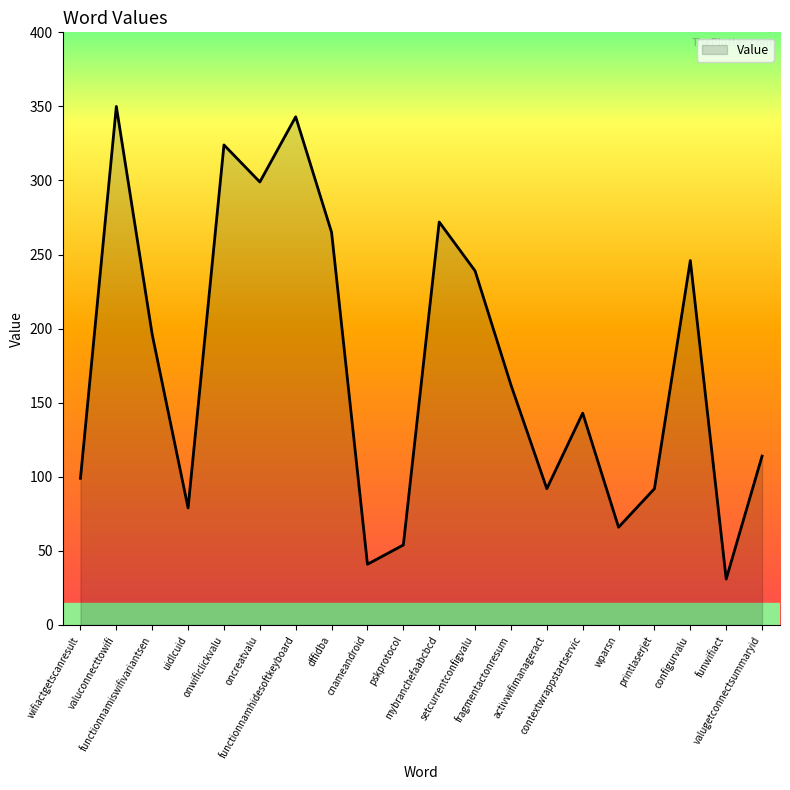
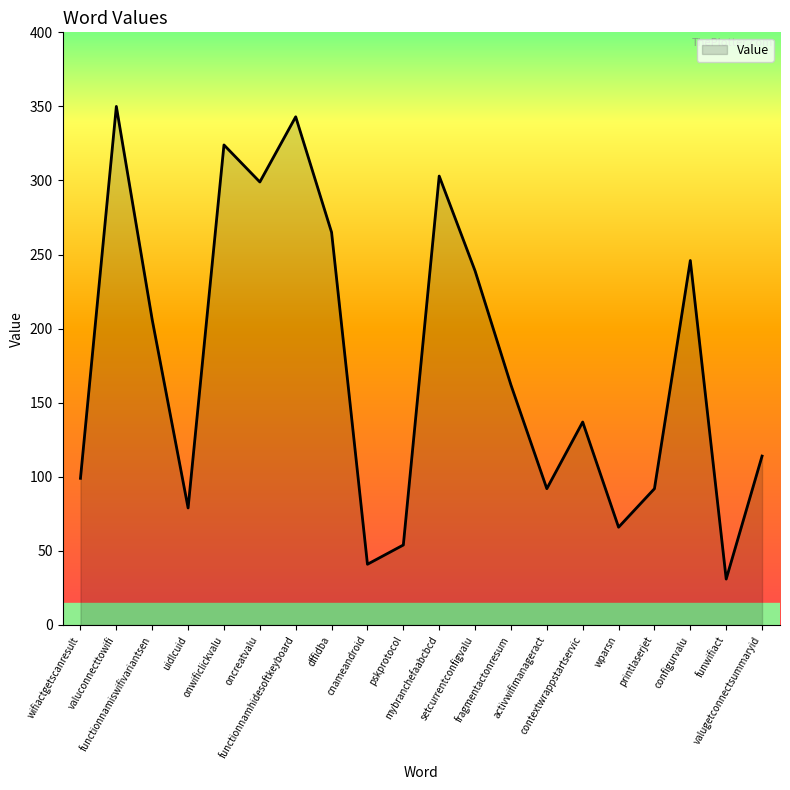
  {
    "wifiactgetscanresult": 99,
    "valuconnecttowifi": 350,
-   "functionnamiswifivariantsen": 196,
+   "functionnamiswifivariantsen": 206,
    "uidlcuid": 79,
    "onwificlickvalu": 324,
    "oncreatvalu": 299,
    "functionnamhidesoftkeyboard": 343,
    "dffidba": 265,
    "cnameandroid": 41,
    "pskprotocol": 54,
-   "mybranchefaabcbcd": 272,
+   "mybranchefaabcbcd": 303,
    "setcurrentconfigvalu": 239,
    "fragmentactonresum": 162,
    "activwifimanageract": 92,
-   "contextwrappstartservic": 143,
+   "contextwrappstartservic": 137,
    "wparsn": 66,
    "printlaserjet": 92,
    "configurvalu": 246,
    "funwifiact": 31,
    "valugetconnectsummaryid": 114
  }
